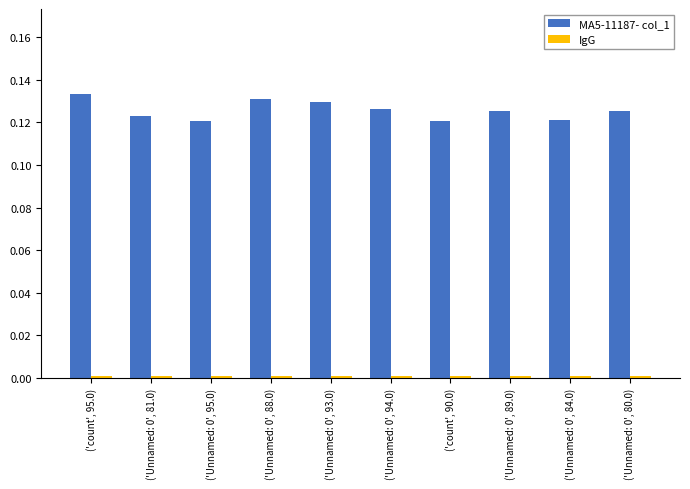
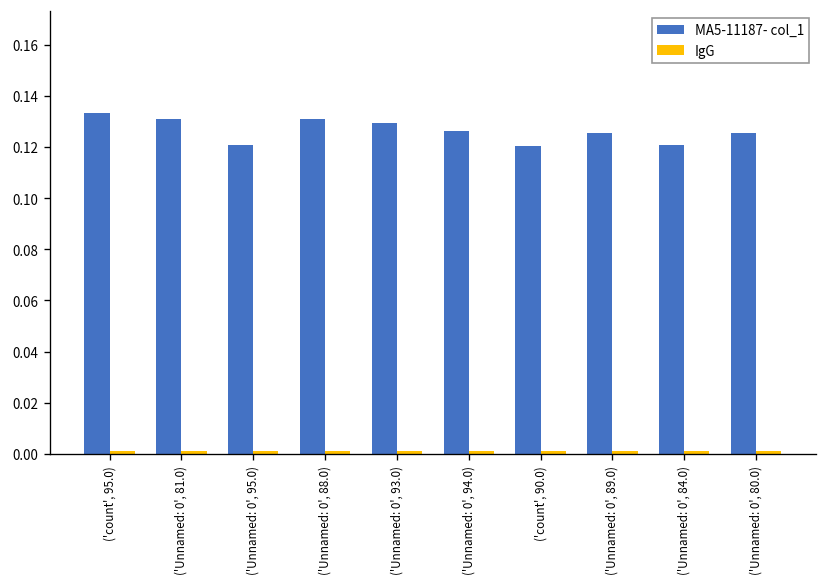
  {
    "MA5-11187- col_1": {
      "('count', 95.0)": 0.133,
-     "('Unnamed: 0', 81.0)": 0.123,
+     "('Unnamed: 0', 81.0)": 0.131,
      "('Unnamed: 0', 95.0)": 0.121,
      "('Unnamed: 0', 88.0)": 0.131,
      "('Unnamed: 0', 93.0)": 0.129,
      "('Unnamed: 0', 94.0)": 0.126,
      "('count', 90.0)": 0.120,
      "('Unnamed: 0', 89.0)": 0.125,
      "('Unnamed: 0', 84.0)": 0.121,
      "('Unnamed: 0', 80.0)": 0.125
    }
  }
